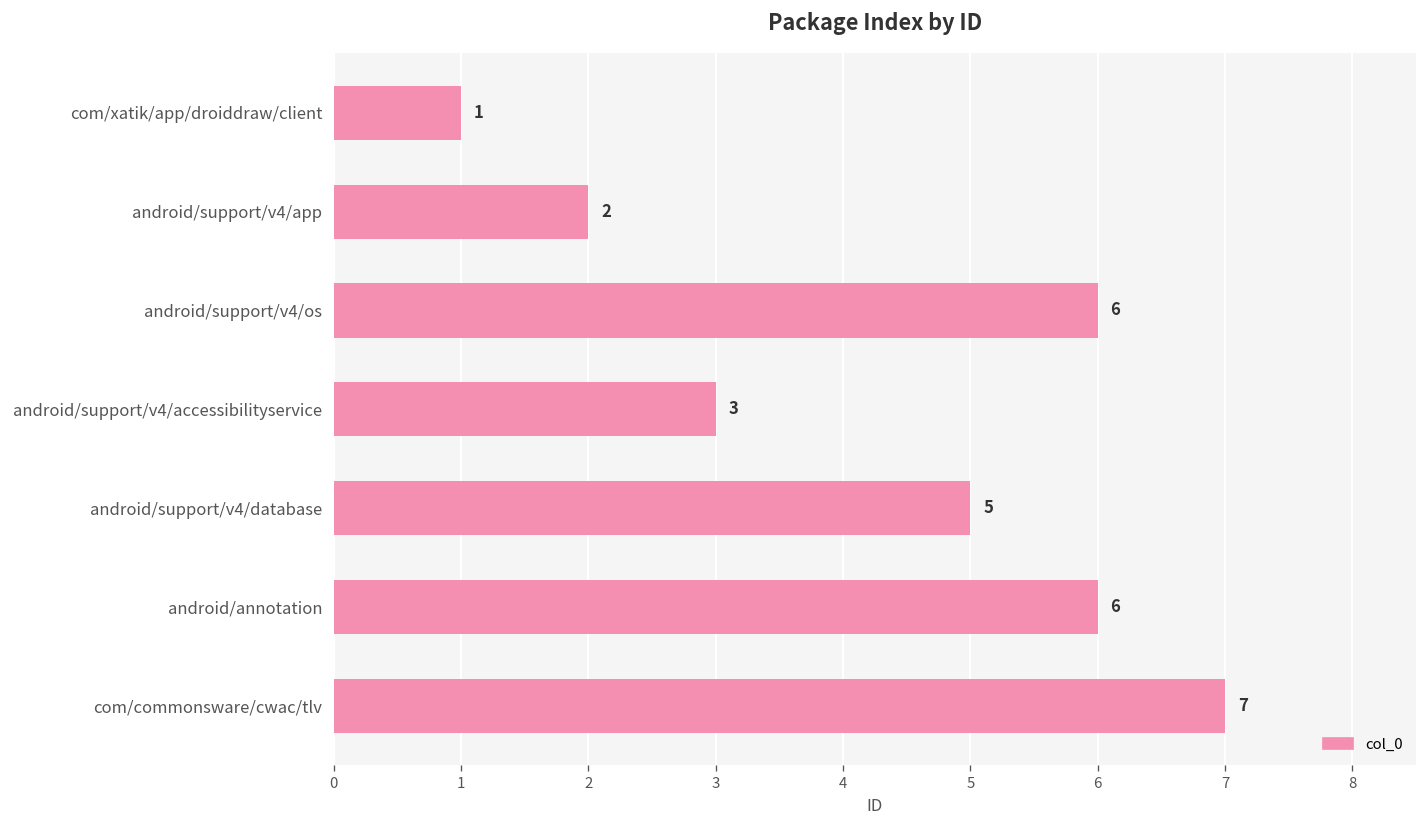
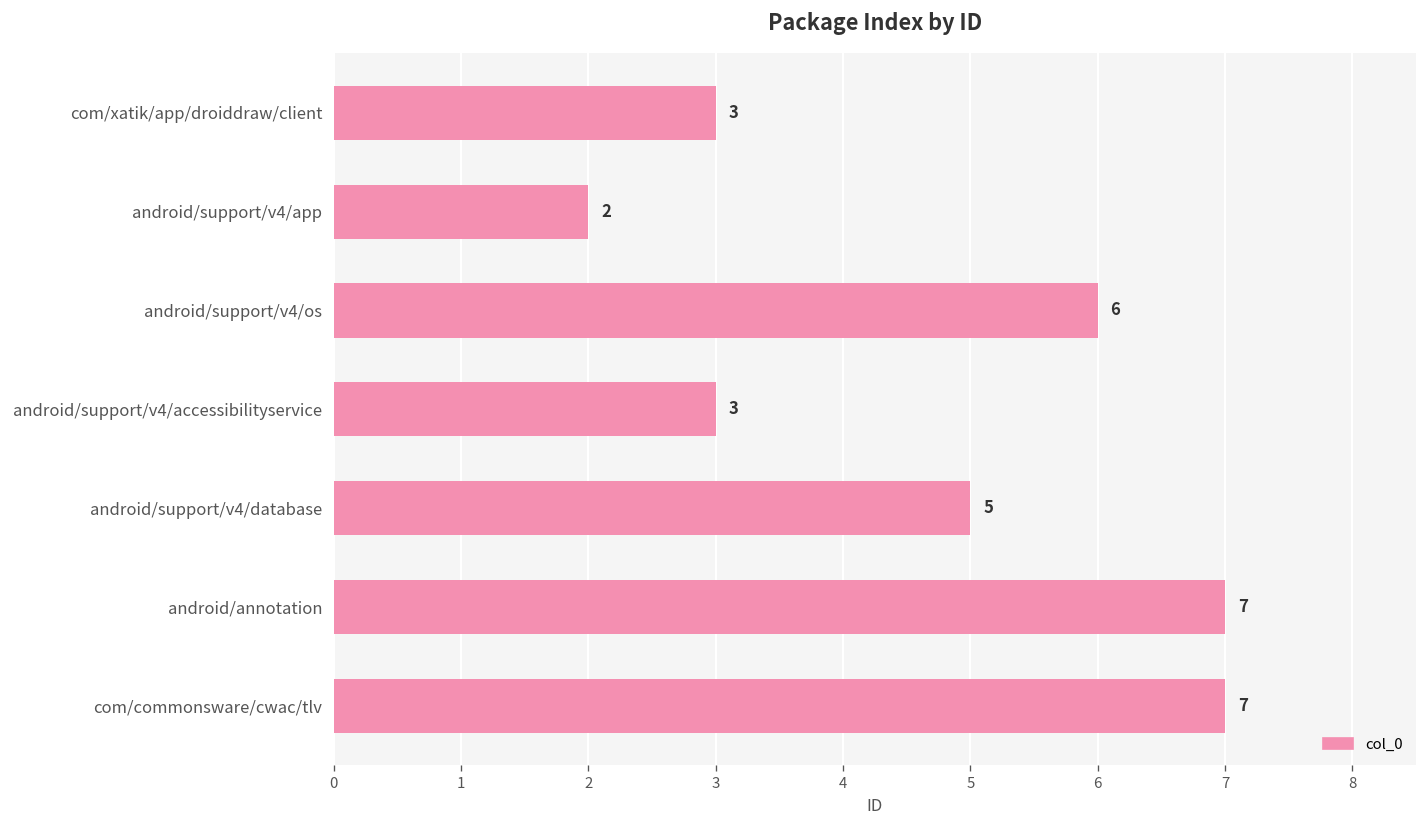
  {
-   "com/xatik/app/droiddraw/client": 1,
+   "com/xatik/app/droiddraw/client": 3,
    "android/support/v4/app": 2,
    "android/support/v4/os": 6,
    "android/support/v4/accessibilityservice": 3,
    "android/support/v4/database": 5,
-   "android/annotation": 6,
+   "android/annotation": 7,
    "com/commonsware/cwac/tlv": 7
  }
